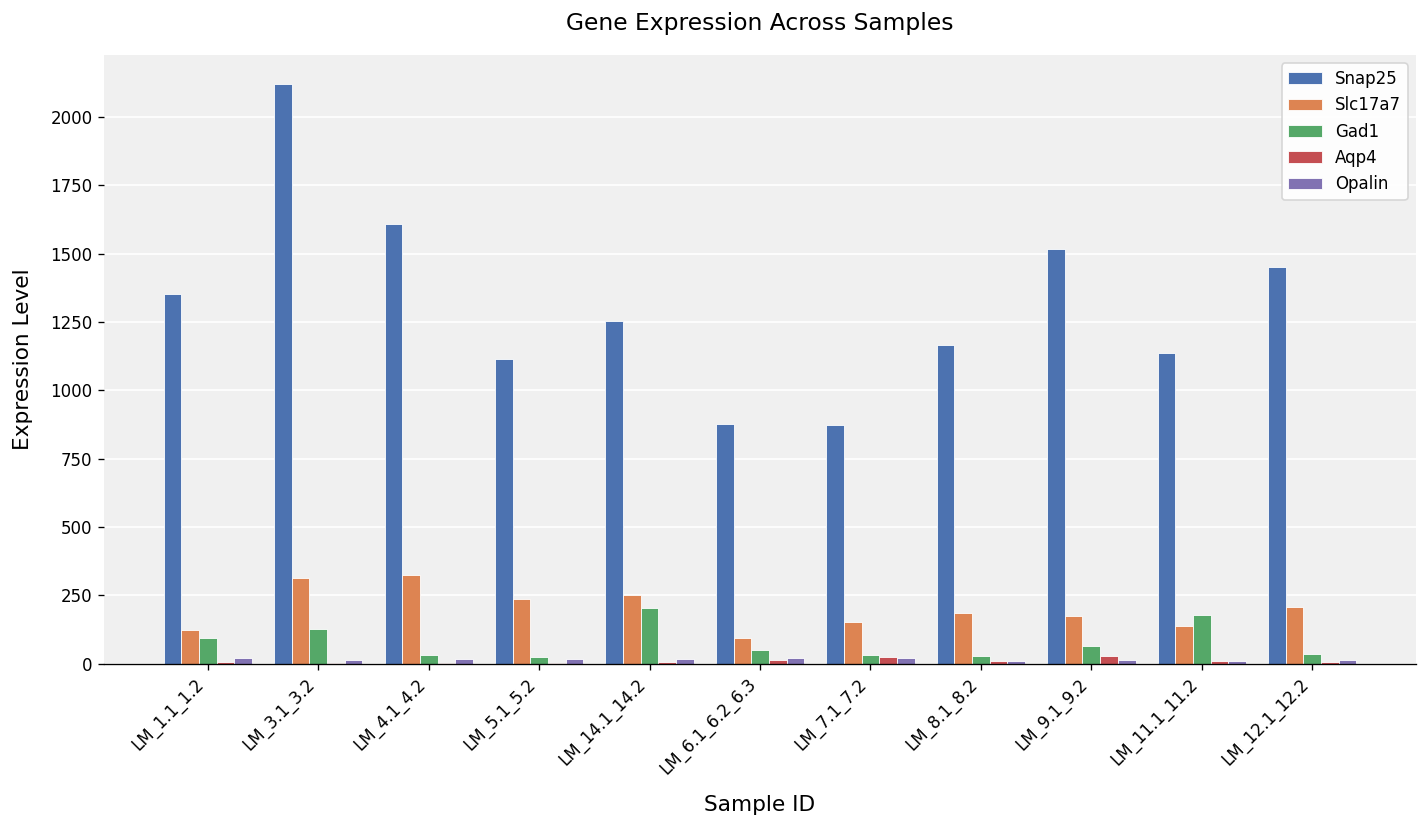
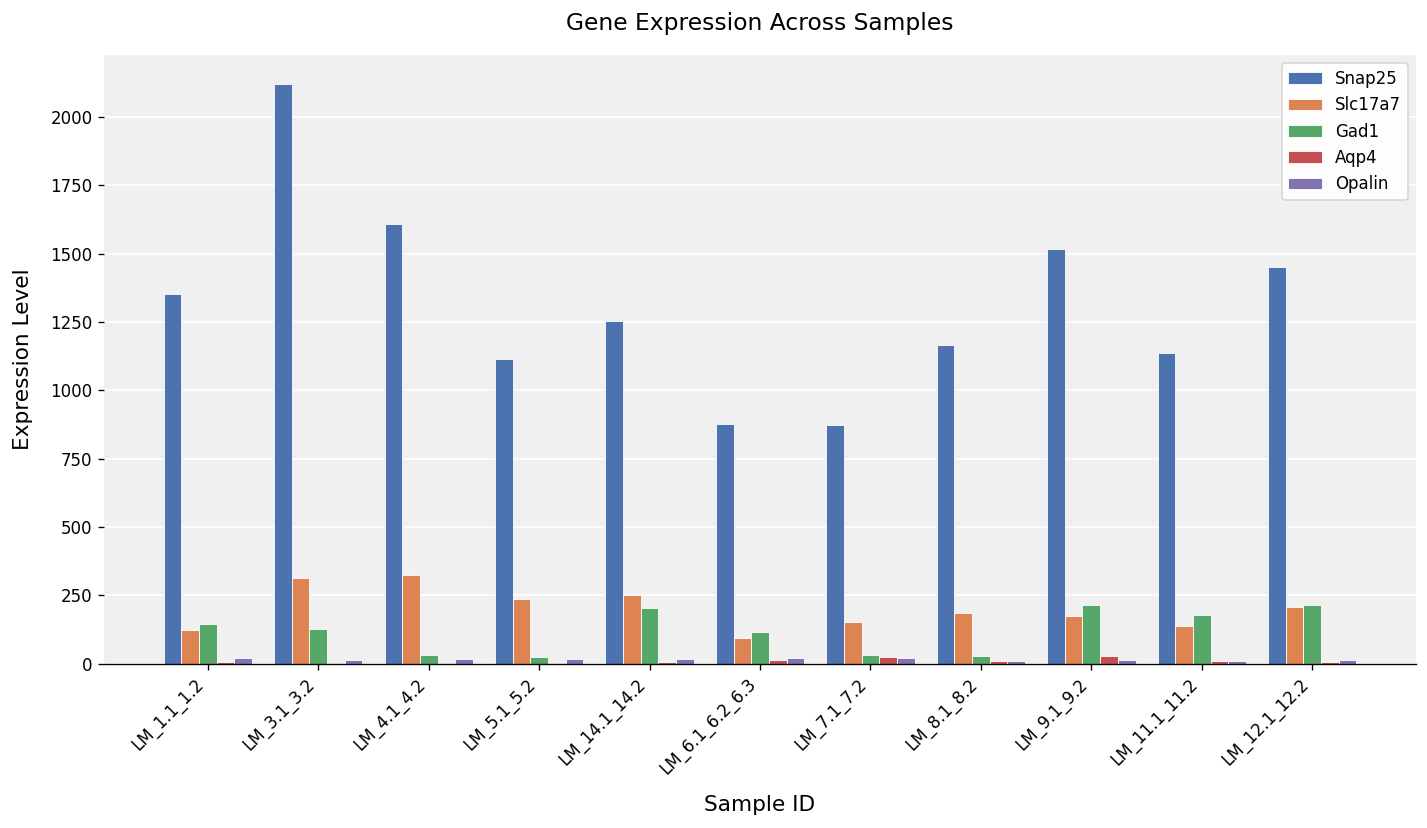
  {
    "Gad1": {
-     "LM_1.1_1.2": 100,
+     "LM_1.1_1.2": 150,
      "LM_3.1_3.2": 130,
      "LM_4.1_4.2": 30,
      "LM_5.1_5.2": 20,
      "LM_14.1_14.2": 200,
-     "LM_6.1_6.2_6.3": 50,
+     "LM_6.1_6.2_6.3": 110,
      "LM_7.1_7.2": 30,
      "LM_8.1_8.2": 30,
-     "LM_9.1_9.2": 60,
+     "LM_9.1_9.2": 220,
      "LM_11.1_11.2": 180,
-     "LM_12.1_12.2": 40
+     "LM_12.1_12.2": 210
    }
  }
